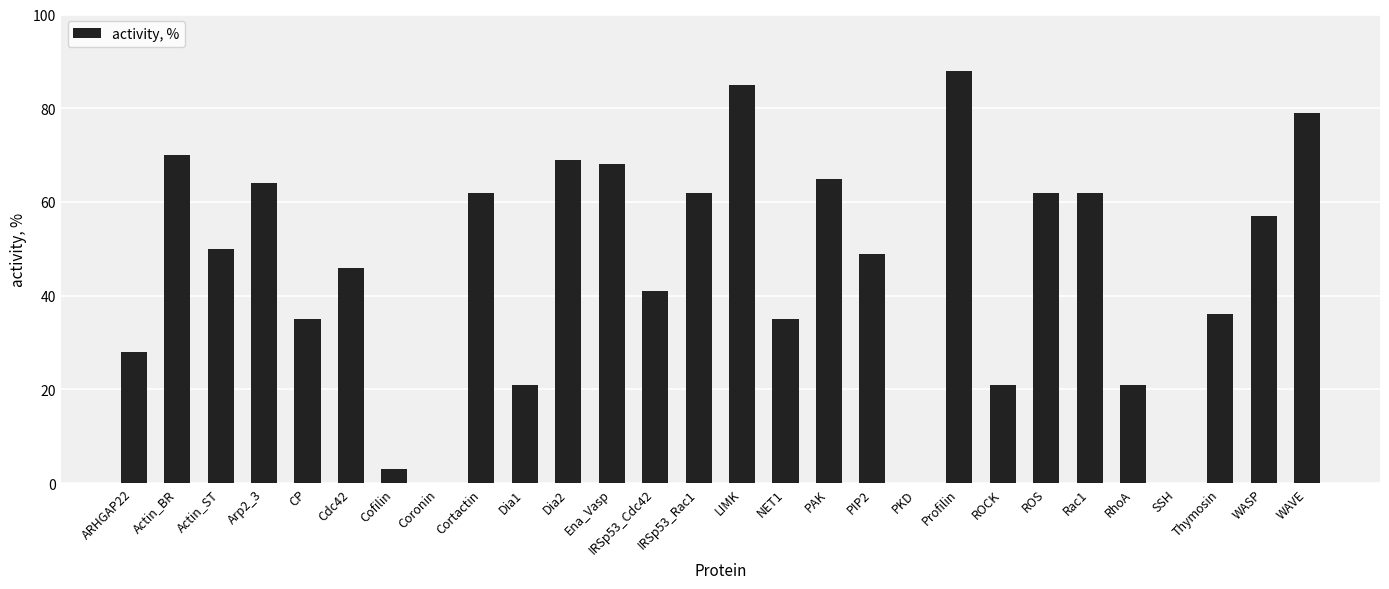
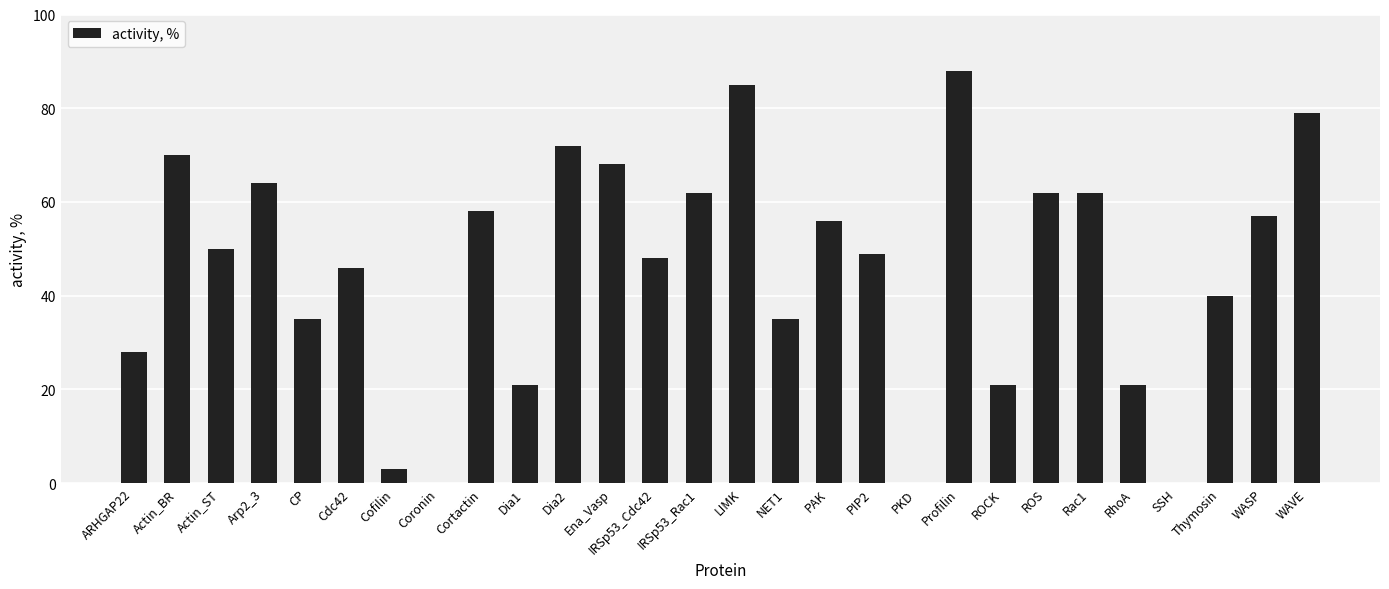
  {
    "ARHGAP22": 28,
    "Actin_BR": 70,
    "Actin_ST": 50,
    "Arp2_3": 64,
    "CP": 35,
    "Cdc42": 46,
    "Cofilin": 3,
    "Coronin": 0,
-   "Cortactin": 62,
+   "Cortactin": 58,
    "Dia1": 21,
-   "Dia2": 69,
+   "Dia2": 72,
    "Ena_Vasp": 68,
-   "IRSp53_Cdc42": 41,
+   "IRSp53_Cdc42": 48,
    "IRSp53_Rac1": 62,
    "LIMK": 85,
    "NET1": 35,
-   "PAK": 65,
+   "PAK": 56,
    "PIP2": 49,
    "PKD": 0,
    "Profilin": 88,
    "ROCK": 21,
    "ROS": 62,
    "Rac1": 62,
    "RhoA": 21,
    "SSH": 0,
-   "Thymosin": 36,
+   "Thymosin": 40,
    "WASP": 57,
    "WAVE": 79
  }
